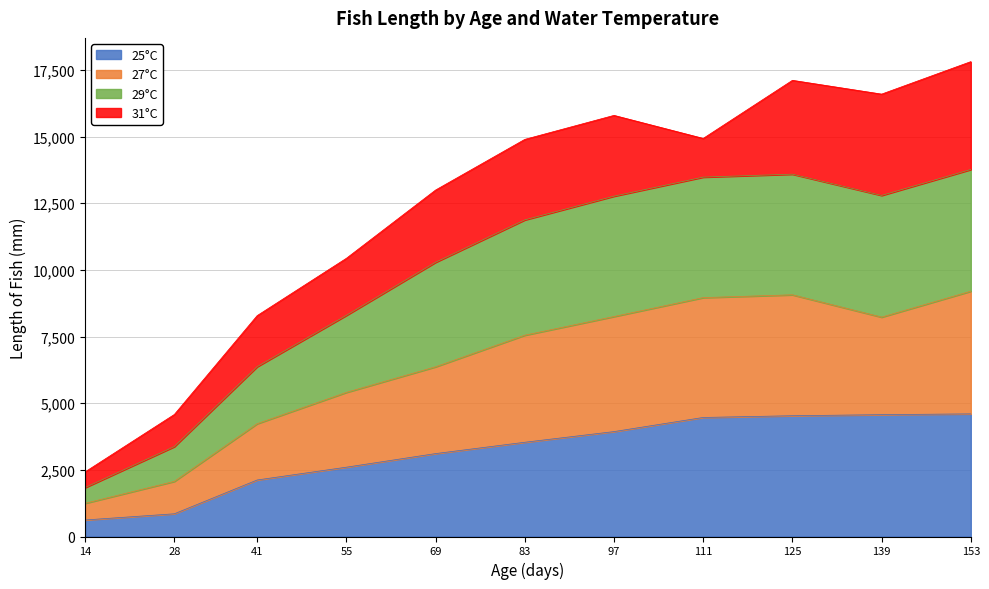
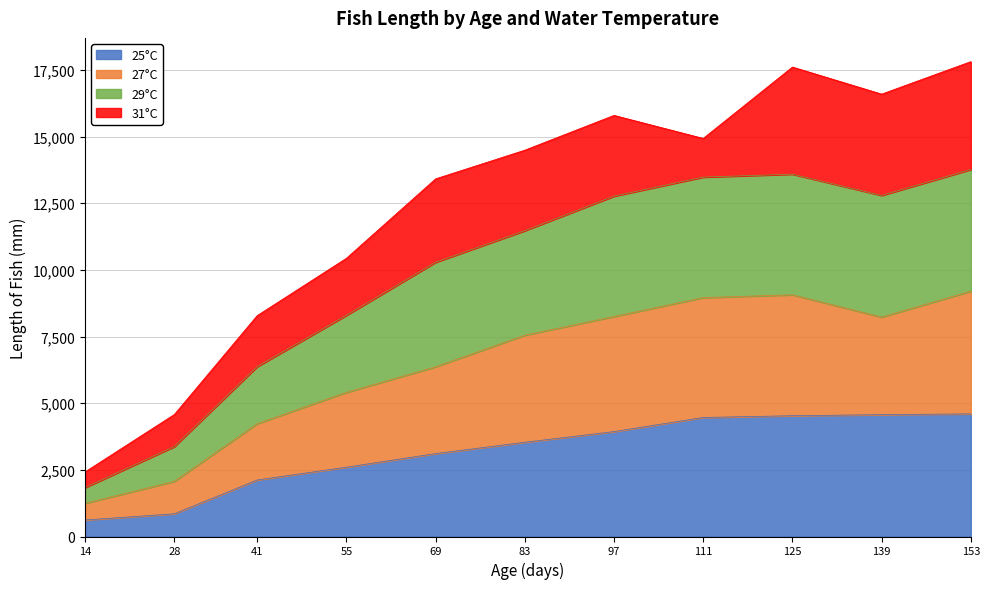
  {
    "25°C": {
      "14": "600",
      "28": "900",
      "41": "2,100",
      "55": "2,600",
      "69": "3,100",
      "83": "3,500",
      "97": "3,900",
      "111": "4,500",
      "125": "4,500",
      "139": "4,600",
      "153": "4,600"
    },
    "27°C": {
      "14": "600",
      "28": "1,200",
      "41": "2,100",
      "55": "2,800",
      "69": "3,300",
      "83": "4,000",
      "97": "4,300",
      "111": "4,500",
      "125": "4,500",
      "139": "3,700",
      "153": "4,600"
    },
    "29°C": {
      "14": "600",
      "28": "1,300",
      "41": "2,100",
      "55": "2,900",
      "69": "3,900",
-     "83": "4,300",
+     "83": "3,900",
      "97": "4,500",
      "111": "4,500",
      "125": "4,500",
      "139": "4,600",
      "153": "4,600"
    },
    "31°C": {
      "14": "600",
      "28": "1,200",
      "41": "1,900",
      "55": "2,100",
-     "69": "2,700",
+     "69": "3,100",
      "83": "3,000",
      "97": "3,000",
      "111": "1,500",
-     "125": "3,500",
+     "125": "4,000",
      "139": "3,800",
      "153": "4,000"
    }
  }
